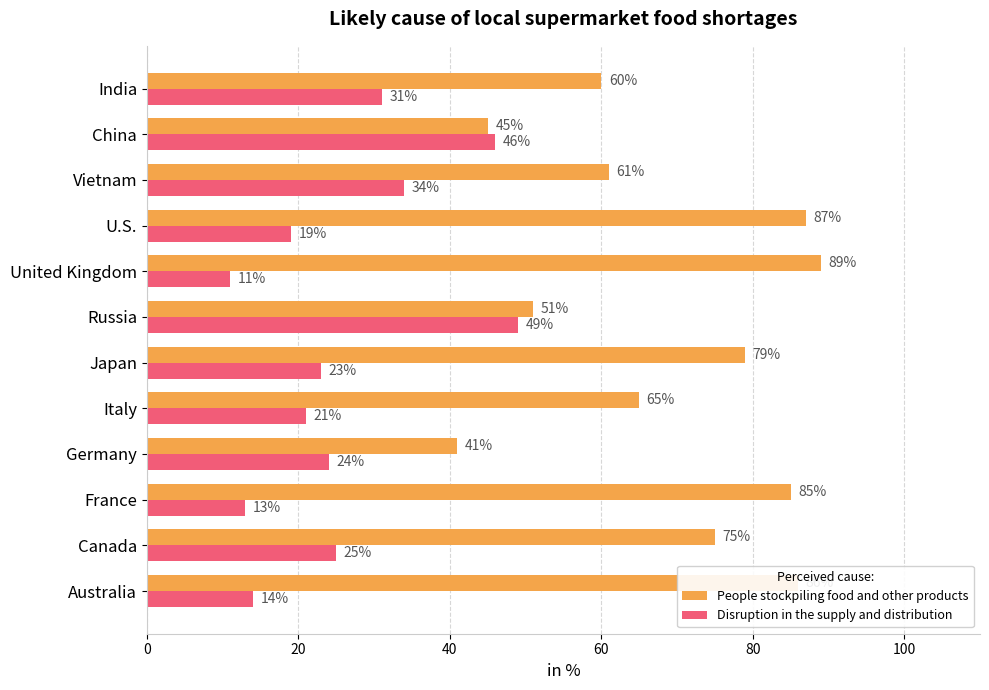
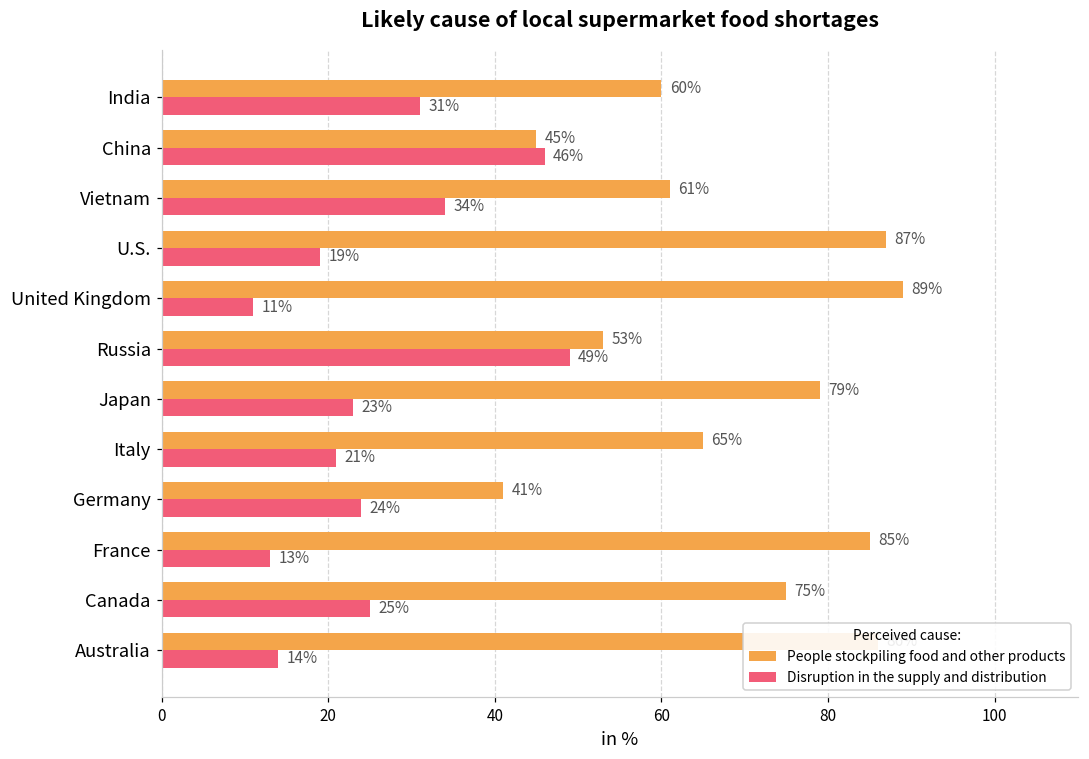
  {
    "People stockpiling food and other products": {
      "India": "60%",
      "China": "45%",
      "Vietnam": "61%",
      "U.S.": "87%",
      "United Kingdom": "89%",
-     "Russia": "51%",
+     "Russia": "53%",
      "Japan": "79%",
      "Italy": "65%",
      "Germany": "41%",
      "France": "85%",
      "Canada": "75%"
    },
    "Disruption in the supply and distribution": {
      "India": "31%",
      "China": "46%",
      "Vietnam": "34%",
      "U.S.": "19%",
      "United Kingdom": "11%",
      "Russia": "49%",
      "Japan": "23%",
      "Italy": "21%",
      "Germany": "24%",
      "France": "13%",
      "Canada": "25%",
      "Australia": "14%"
    }
  }
